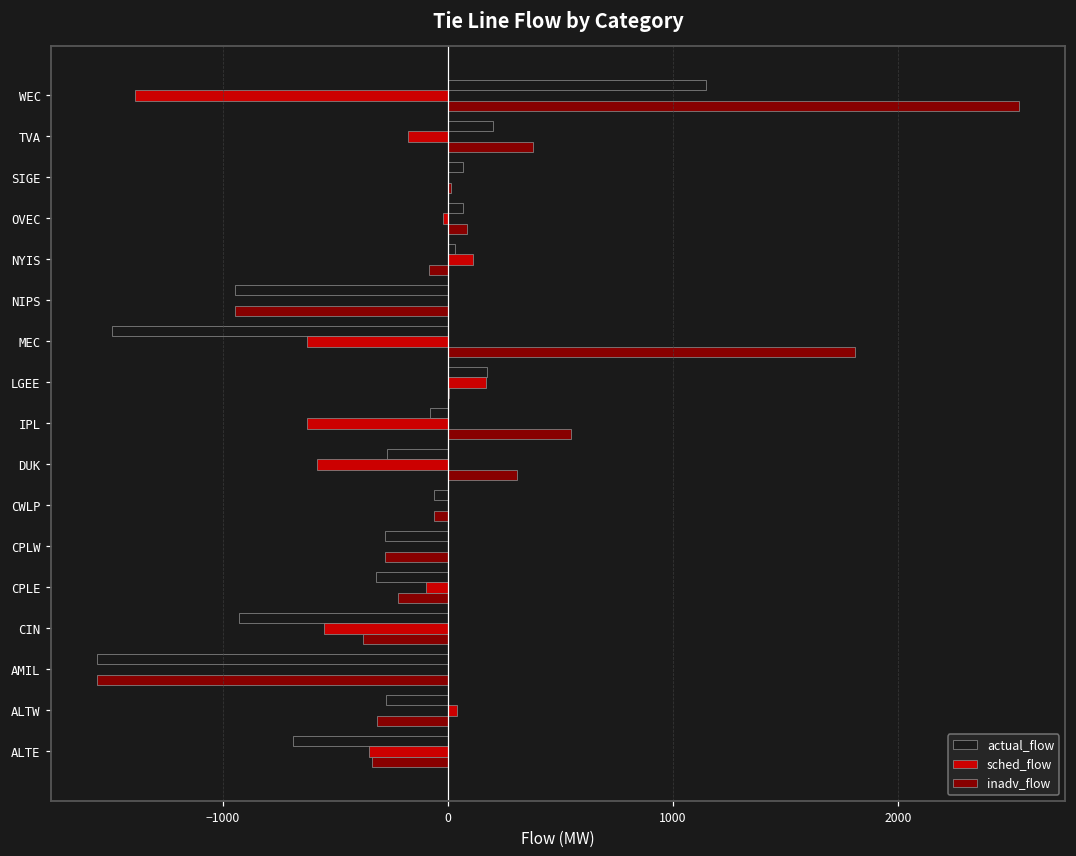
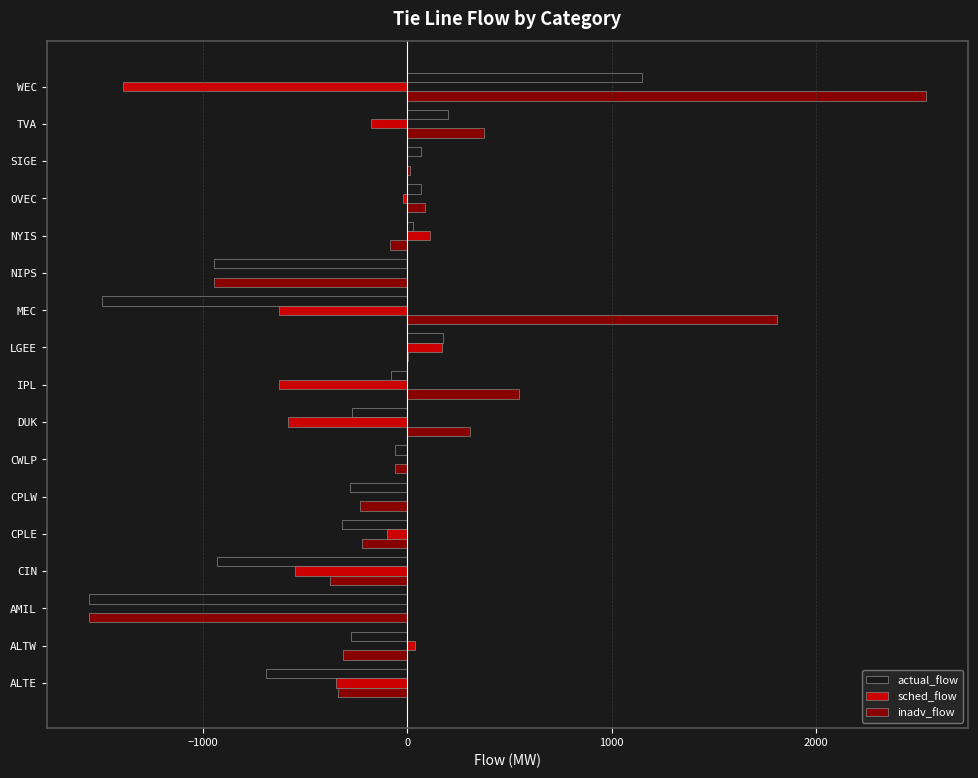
  {
    "actual_flow": {
      "WEC": 1150,
      "TVA": 200,
      "SIGE": 70,
      "OVEC": 70,
      "NYIS": 30,
      "NIPS": -950,
      "MEC": -1490,
      "LGEE": 180,
      "IPL": -80,
      "DUK": -270,
      "CWLP": -60,
      "CPLW": -280,
      "CPLE": -320,
      "CIN": -930,
      "AMIL": -1560,
      "ALTW": -270,
      "ALTE": -690
    },
    "sched_flow": {
      "WEC": -1390,
      "TVA": -180,
      "SIGE": 0,
      "OVEC": -20,
      "NYIS": 110,
      "NIPS": 0,
      "MEC": -620,
      "LGEE": 170,
      "IPL": -630,
      "DUK": -580,
      "CWLP": 0,
      "CPLW": 0,
      "CPLE": -100,
      "CIN": -550,
      "AMIL": 0,
      "ALTW": 40,
      "ALTE": -350
    },
    "inadv_flow": {
      "WEC": 2540,
      "TVA": 380,
      "SIGE": 10,
      "OVEC": 90,
      "NYIS": -80,
      "NIPS": -950,
      "MEC": 1810,
      "IPL": 550,
      "DUK": 310,
      "CWLP": -60,
-     "CPLW": -280,
+     "CPLW": -230,
      "CPLE": -220,
      "CIN": -380,
      "AMIL": -1560,
      "ALTW": -310,
      "ALTE": -340
    }
  }
